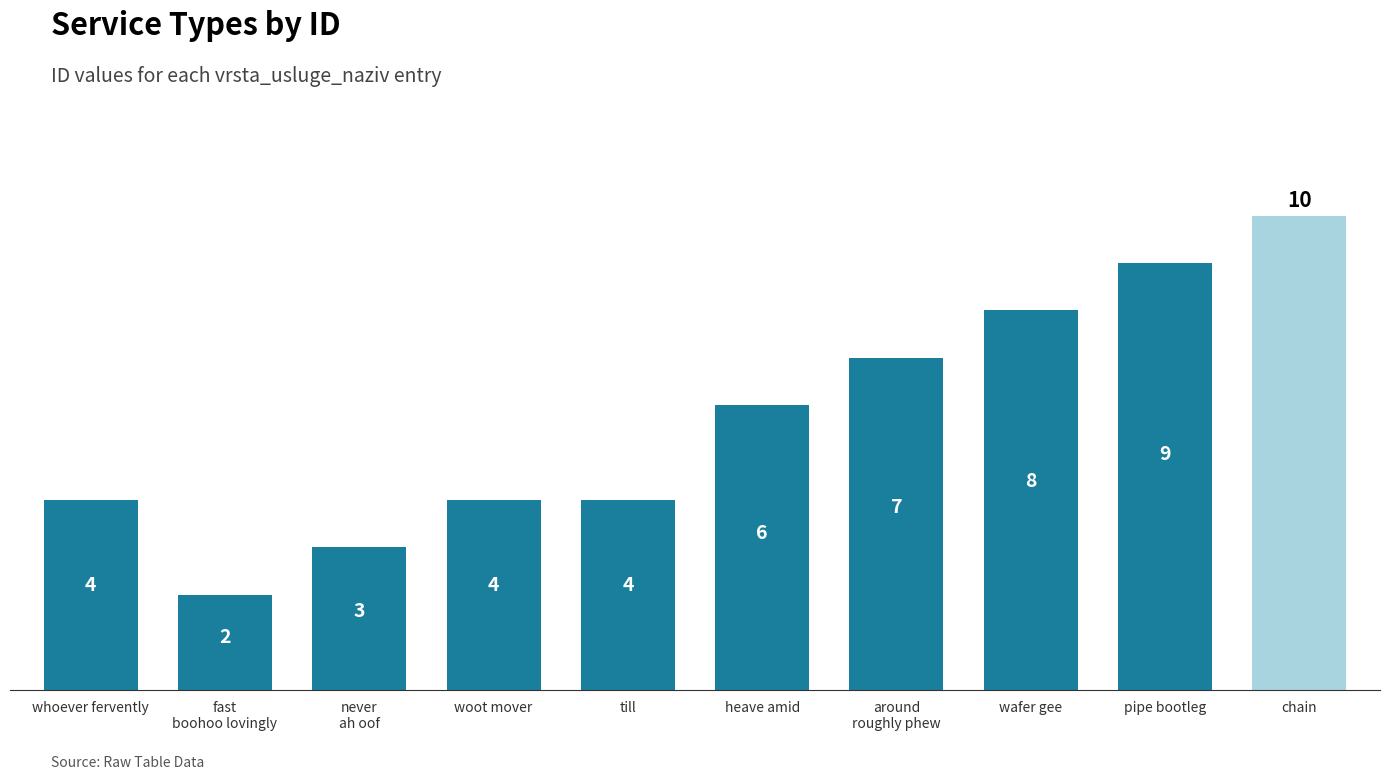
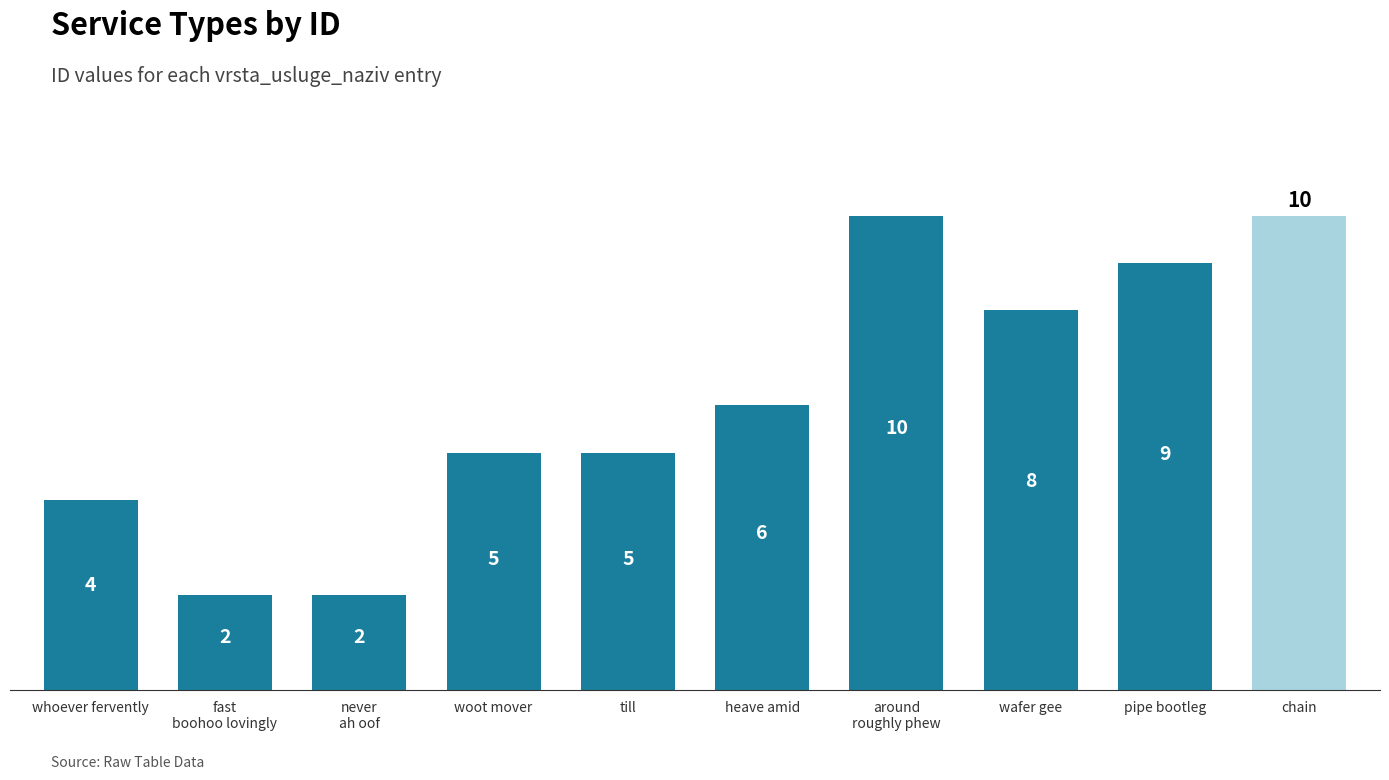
  {
    "whoever fervently": 4,
    "fast boohoo lovingly": 2,
-   "never ah oof": 3,
-   "woot mover": 4,
-   "till": 4,
+   "never ah oof": 2,
+   "woot mover": 5,
+   "till": 5,
    "heave amid": 6,
-   "around roughly phew": 7,
+   "around roughly phew": 10,
    "wafer gee": 8,
    "pipe bootleg": 9,
    "chain": 10
  }
